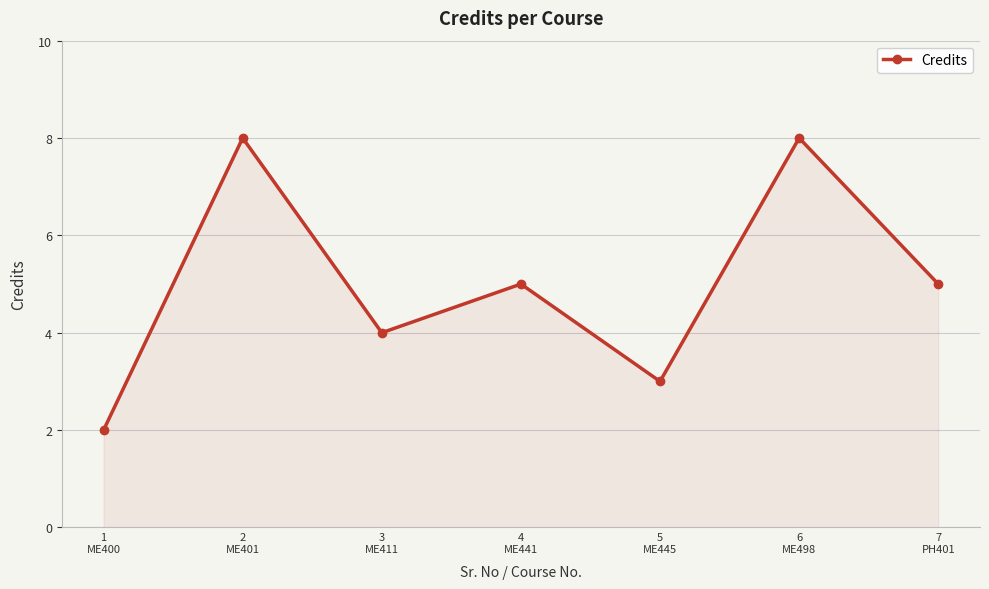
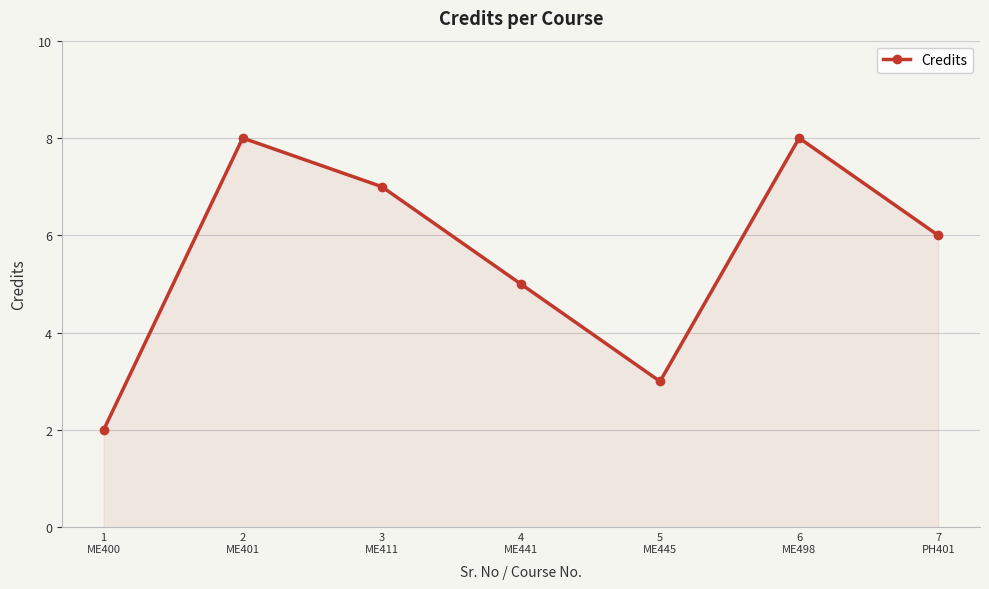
  {
    "1 ME400": 2,
    "2 ME401": 8,
-   "3 ME411": 4,
+   "3 ME411": 7,
    "4 ME441": 5,
    "5 ME445": 3,
    "6 ME498": 8,
-   "7 PH401": 5
+   "7 PH401": 6
  }
